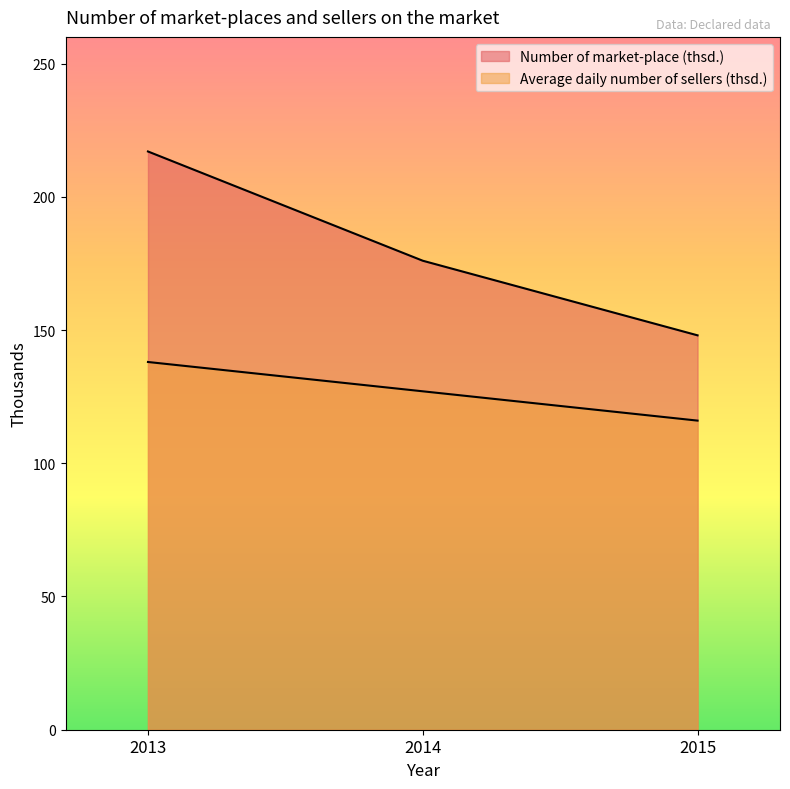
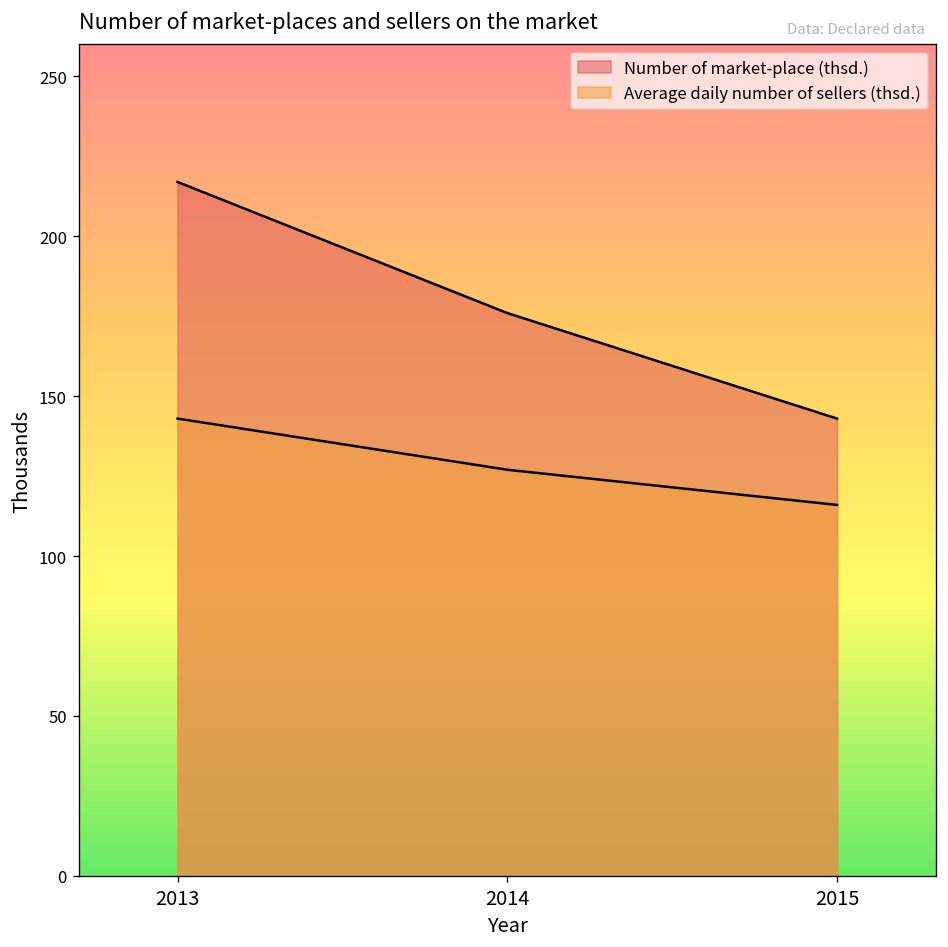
  {
    "Number of market-place (thsd.)": {
      "2013": 217,
      "2014": 176,
-     "2015": 148
+     "2015": 143
    },
    "Average daily number of sellers (thsd.)": {
-     "2013": 138,
+     "2013": 143,
      "2014": 127,
      "2015": 116
    }
  }
